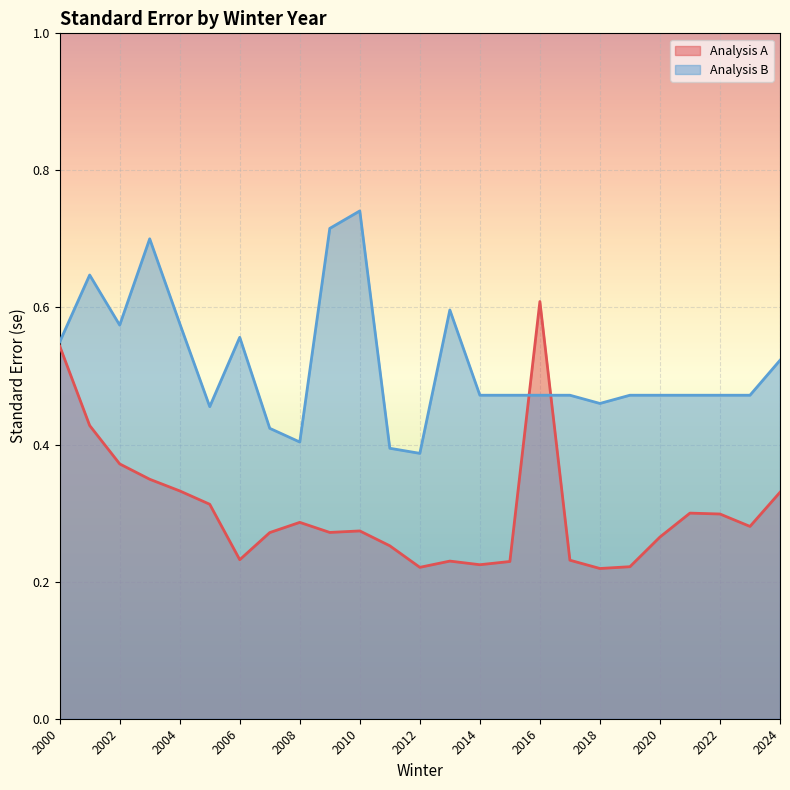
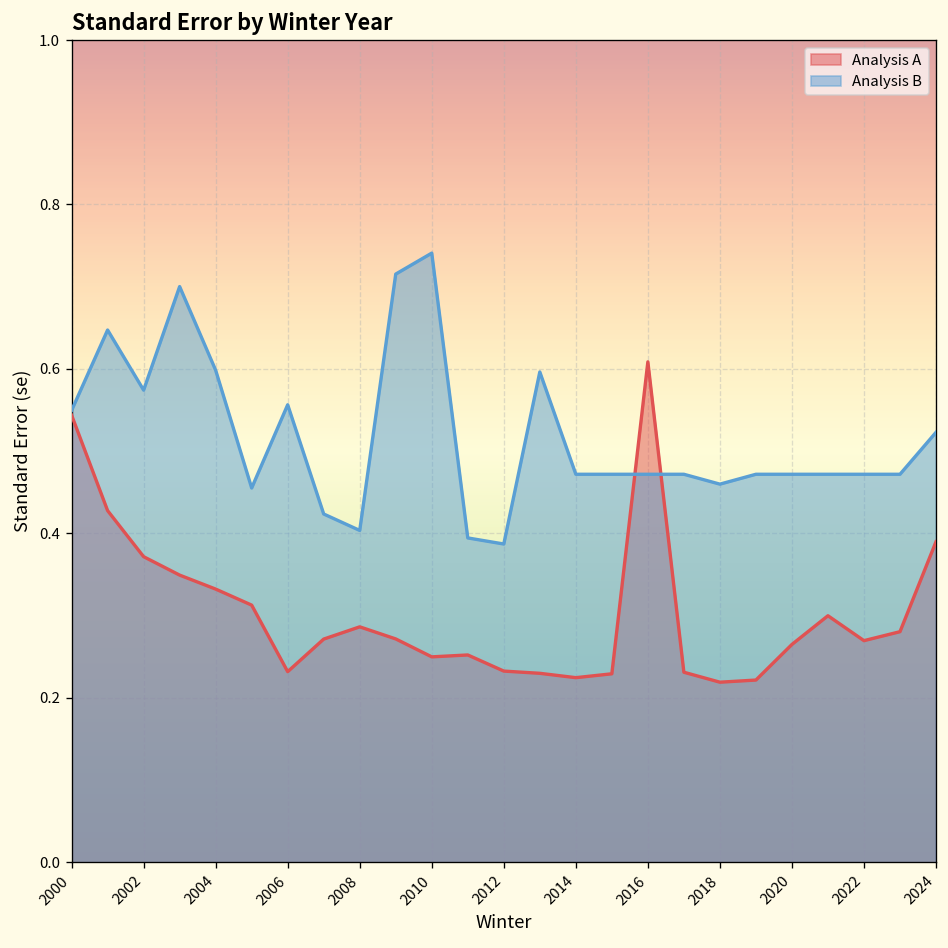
  {
    "Analysis A": {
      "2000": 0.54,
      "2002": 0.37,
      "2004": 0.33,
      "2006": 0.23,
      "2008": 0.29,
-     "2010": 0.27,
-     "2012": 0.22,
+     "2010": 0.25,
+     "2012": 0.23,
      "2014": 0.22,
      "2016": 0.61,
      "2018": 0.22,
      "2020": 0.27,
-     "2022": 0.30,
-     "2024": 0.33
+     "2022": 0.27,
+     "2024": 0.39
    },
    "Analysis B": {
      "2000": 0.55,
      "2002": 0.57,
-     "2004": 0.58,
+     "2004": 0.60,
      "2006": 0.56,
      "2008": 0.40,
      "2010": 0.74,
      "2012": 0.39,
      "2014": 0.47,
      "2016": 0.47,
      "2018": 0.46,
      "2020": 0.47,
      "2022": 0.47,
      "2024": 0.52
    }
  }
